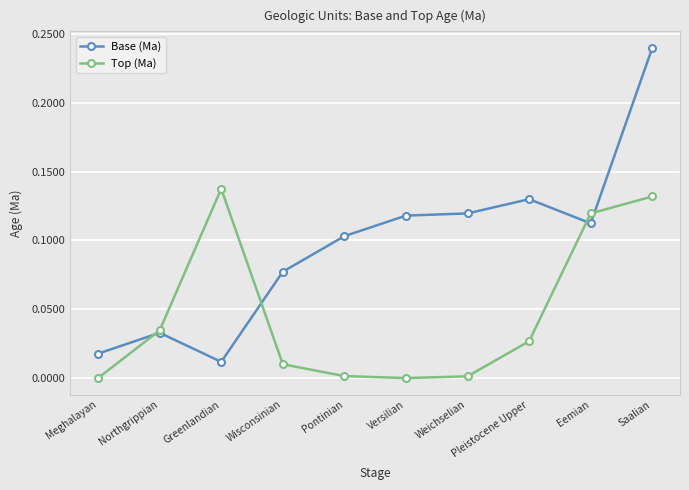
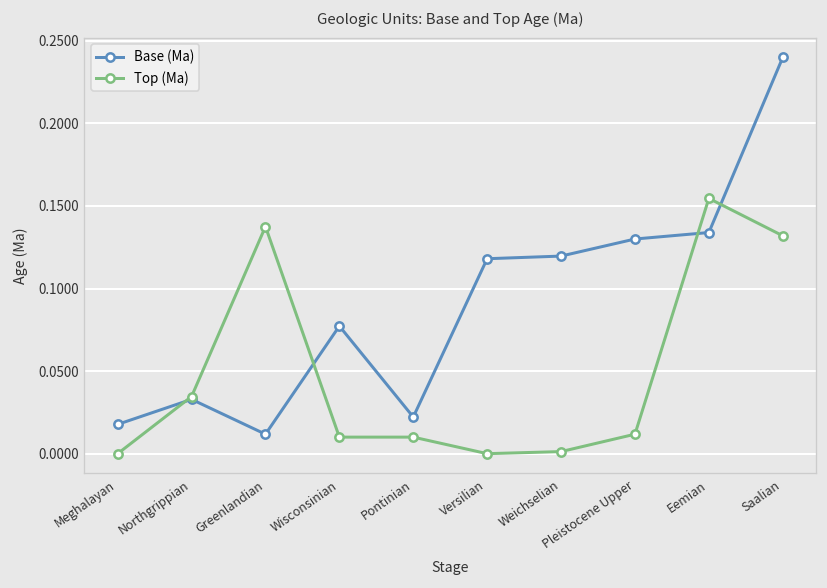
  {
    "Base (Ma)": {
      "Meghalayan": 0.018,
      "Greenlandian": 0.012,
      "Wisconsinian": 0.077,
-     "Pontinian": 0.103,
+     "Pontinian": 0.022,
      "Versilian": 0.118,
      "Weichselian": 0.120,
      "Pleistocene Upper": 0.130,
-     "Eemian": 0.112,
+     "Eemian": 0.134,
      "Saalian": 0.240
    },
    "Top (Ma)": {
      "Meghalayan": 0.000,
      "Greenlandian": 0.138,
      "Wisconsinian": 0.010,
-     "Pontinian": 0.001,
+     "Pontinian": 0.010,
      "Versilian": 0.000,
      "Weichselian": 0.001,
-     "Pleistocene Upper": 0.027,
-     "Eemian": 0.120,
+     "Pleistocene Upper": 0.012,
+     "Eemian": 0.155,
      "Saalian": 0.132
    }
  }
